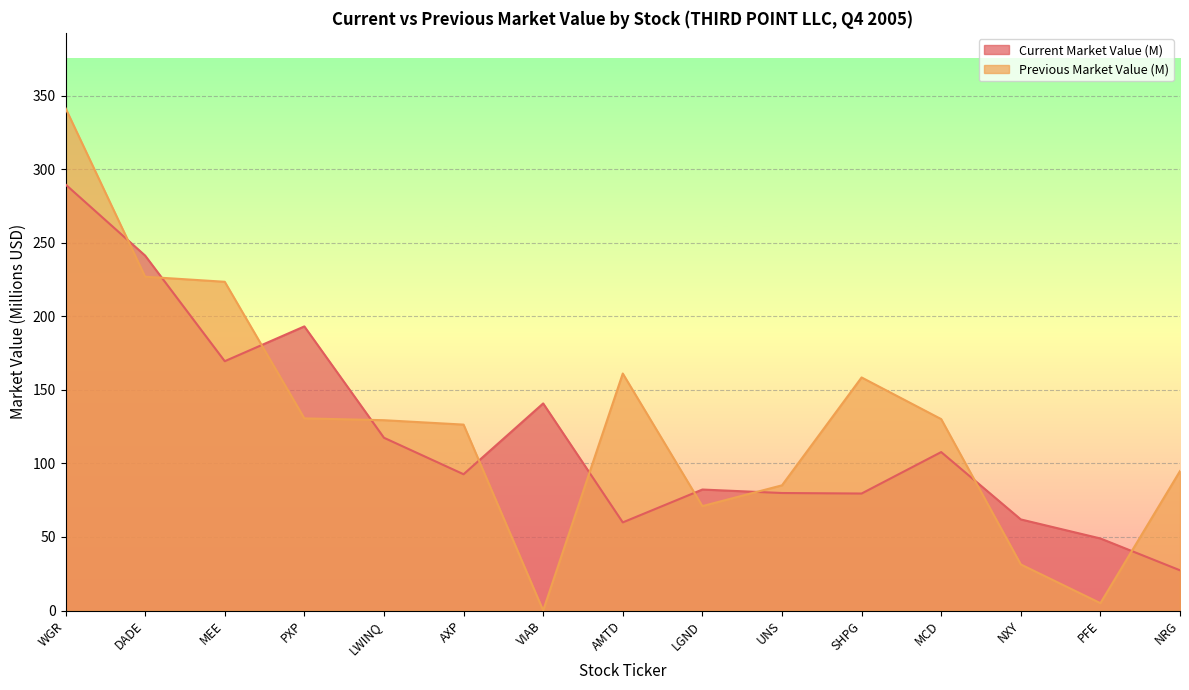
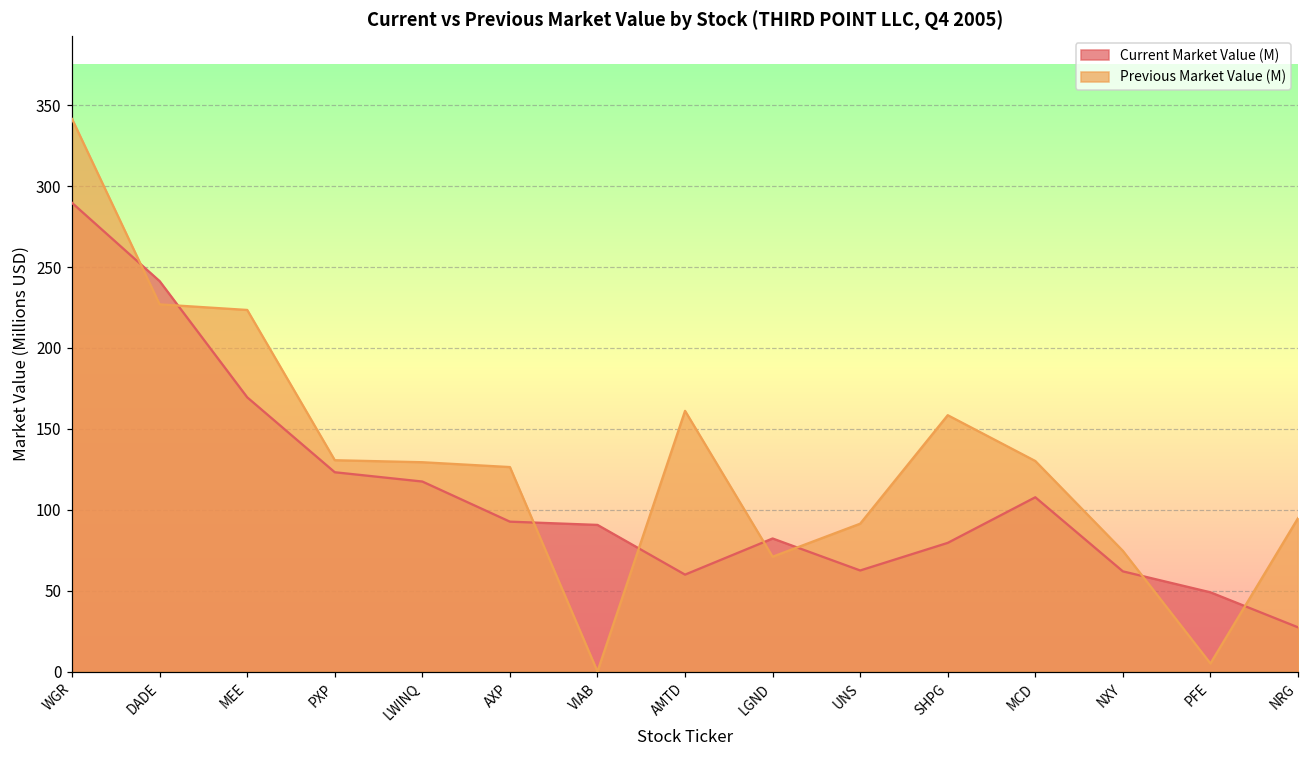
  {
    "Current Market Value (M)": {
      "WGR": 290,
      "DADE": 241,
      "MEE": 169,
-     "PXP": 193,
+     "PXP": 123,
      "LWINQ": 117,
      "AXP": 93,
-     "VIAB": 141,
+     "VIAB": 91,
      "AMTD": 60,
      "LGND": 82,
-     "UNS": 80,
+     "UNS": 62,
      "SHPG": 80,
      "MCD": 108,
      "NXY": 62,
      "PFE": 49,
      "NRG": 27
    },
    "Previous Market Value (M)": {
      "WGR": 341,
      "DADE": 227,
      "MEE": 223,
      "PXP": 131,
      "LWINQ": 129,
      "AXP": 126,
      "VIAB": 0,
      "AMTD": 161,
      "LGND": 71,
-     "UNS": 85,
+     "UNS": 91,
      "SHPG": 158,
      "MCD": 130,
-     "NXY": 31,
+     "NXY": 75,
      "PFE": 5,
      "NRG": 95
    }
  }
